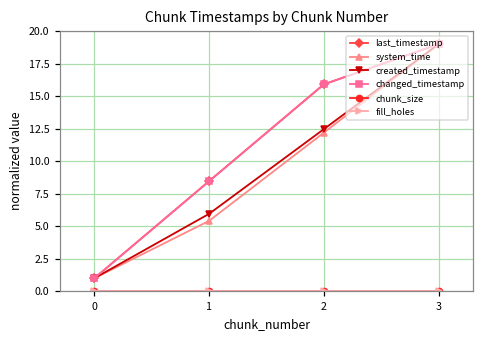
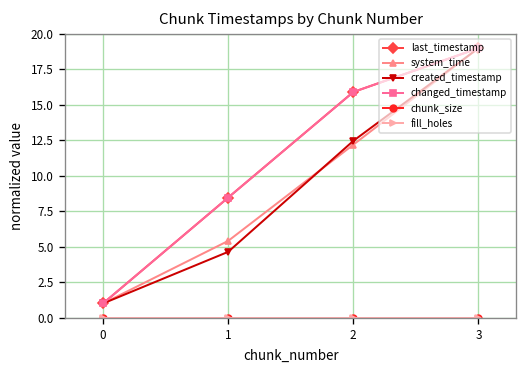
  {
    "created_timestamp": {
-     "1": 6.0,
+     "1": 4.6,
      "2": 12.5
    }
  }
